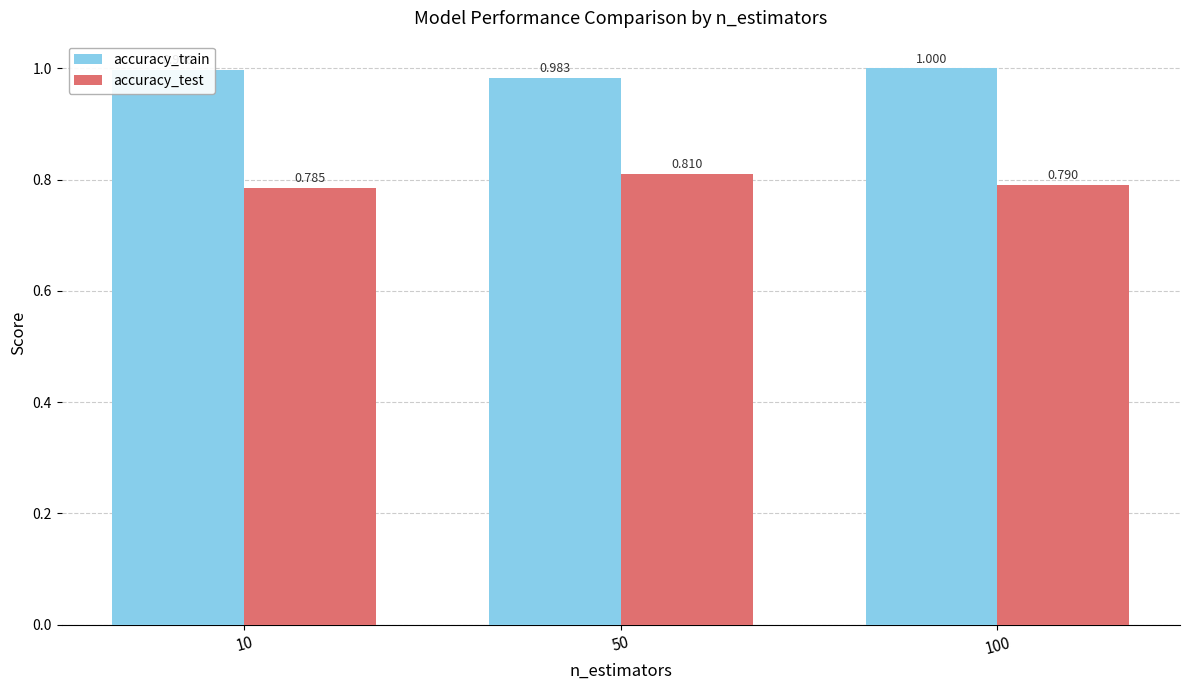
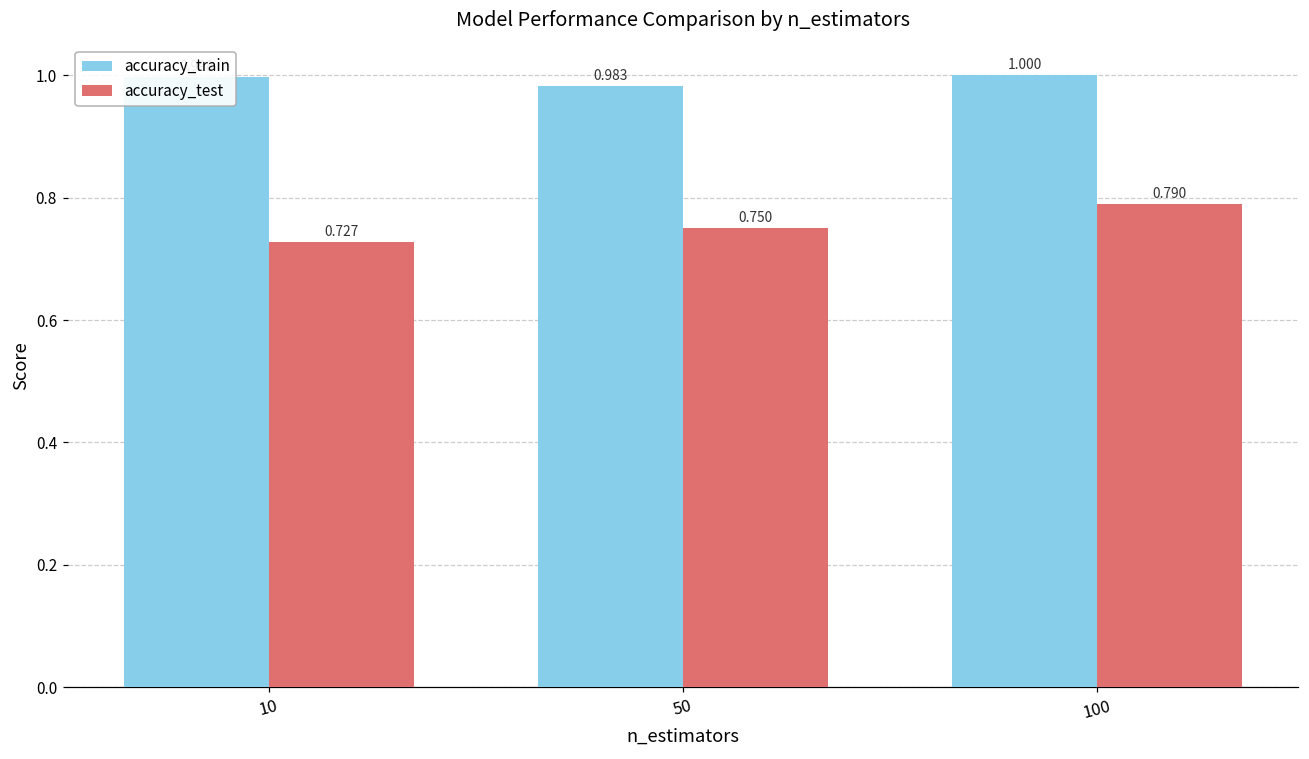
  {
    "accuracy_train": {
      "50": 0.983,
      "100": 1.000
    },
    "accuracy_test": {
-     "10": 0.785,
-     "50": 0.810,
+     "10": 0.727,
+     "50": 0.750,
      "100": 0.790
    }
  }
